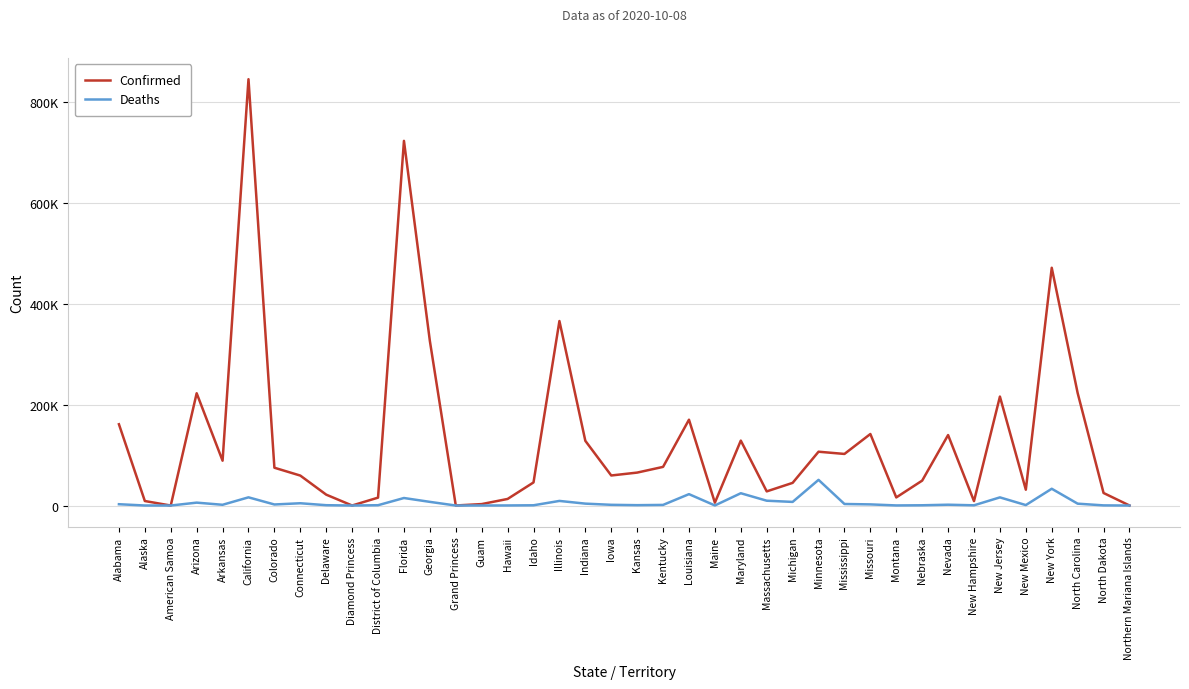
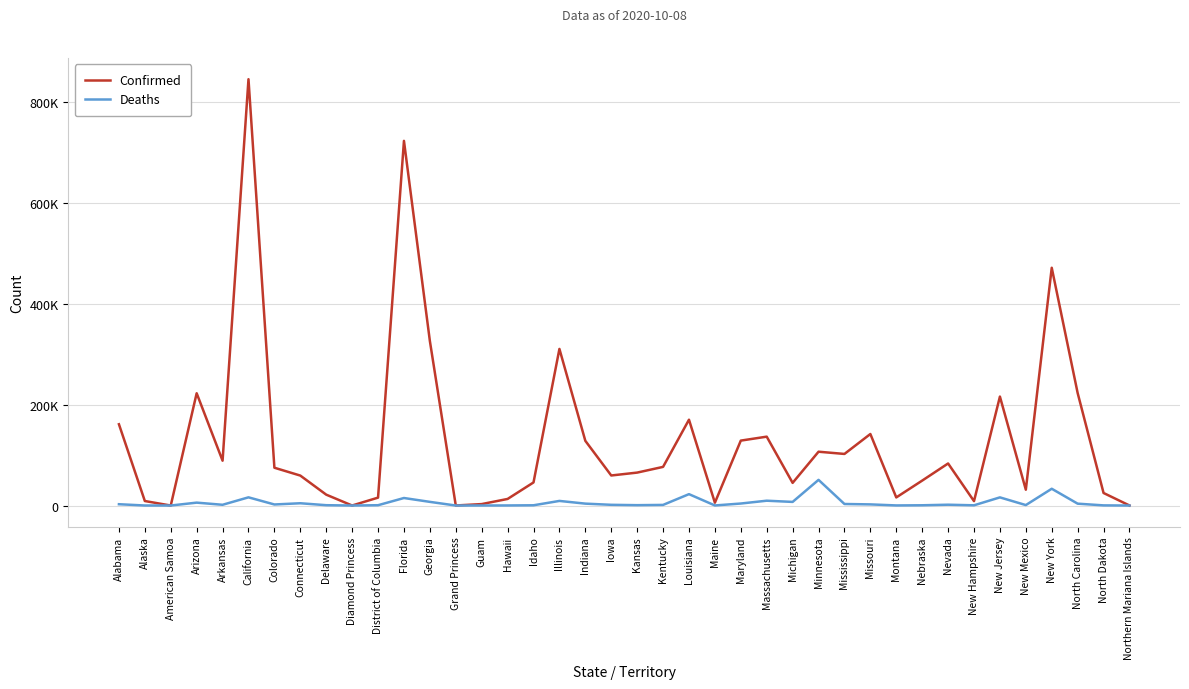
  {
    "Confirmed": {
      "Alabama": 160000,
      "Alaska": 10000,
      "Arizona": 220000,
      "Arkansas": 90000,
      "California": 840000,
      "Colorado": 70000,
      "Connecticut": 60000,
      "Delaware": 20000,
      "District of Columbia": 20000,
      "Florida": 720000,
      "Georgia": 330000,
      "Hawaii": 10000,
      "Idaho": 50000,
-     "Illinois": 370000,
+     "Illinois": 310000,
      "Indiana": 130000,
      "Iowa": 60000,
      "Kansas": 70000,
      "Kentucky": 80000,
      "Louisiana": 170000,
      "Maine": 10000,
      "Maryland": 130000,
-     "Massachusetts": 30000,
+     "Massachusetts": 140000,
      "Michigan": 40000,
      "Minnesota": 110000,
      "Mississippi": 100000,
      "Missouri": 140000,
      "Montana": 20000,
      "Nebraska": 50000,
-     "Nevada": 140000,
+     "Nevada": 80000,
      "New Hampshire": 10000,
      "New Jersey": 220000,
      "New Mexico": 30000,
      "New York": 470000,
      "North Carolina": 220000,
      "North Dakota": 20000
    },
    "Deaths": {
      "Alabama": 0,
      "Alaska": 0,
      "Arizona": 10000,
      "Arkansas": 0,
      "California": 20000,
      "Colorado": 0,
      "Connecticut": 0,
      "Delaware": 0,
      "District of Columbia": 0,
      "Florida": 10000,
      "Georgia": 10000,
      "Hawaii": 0,
      "Idaho": 0,
      "Illinois": 10000,
      "Indiana": 0,
      "Iowa": 0,
      "Kansas": 0,
      "Kentucky": 0,
      "Louisiana": 20000,
      "Maine": 0,
-     "Maryland": 20000,
+     "Maryland": 0,
      "Massachusetts": 10000,
      "Michigan": 10000,
      "Minnesota": 50000,
      "Mississippi": 0,
      "Missouri": 0,
      "Montana": 0,
      "Nebraska": 0,
      "Nevada": 0,
      "New Hampshire": 0,
      "New Jersey": 20000,
      "New Mexico": 0,
      "New York": 30000,
      "North Carolina": 0,
      "North Dakota": 0
    }
  }
